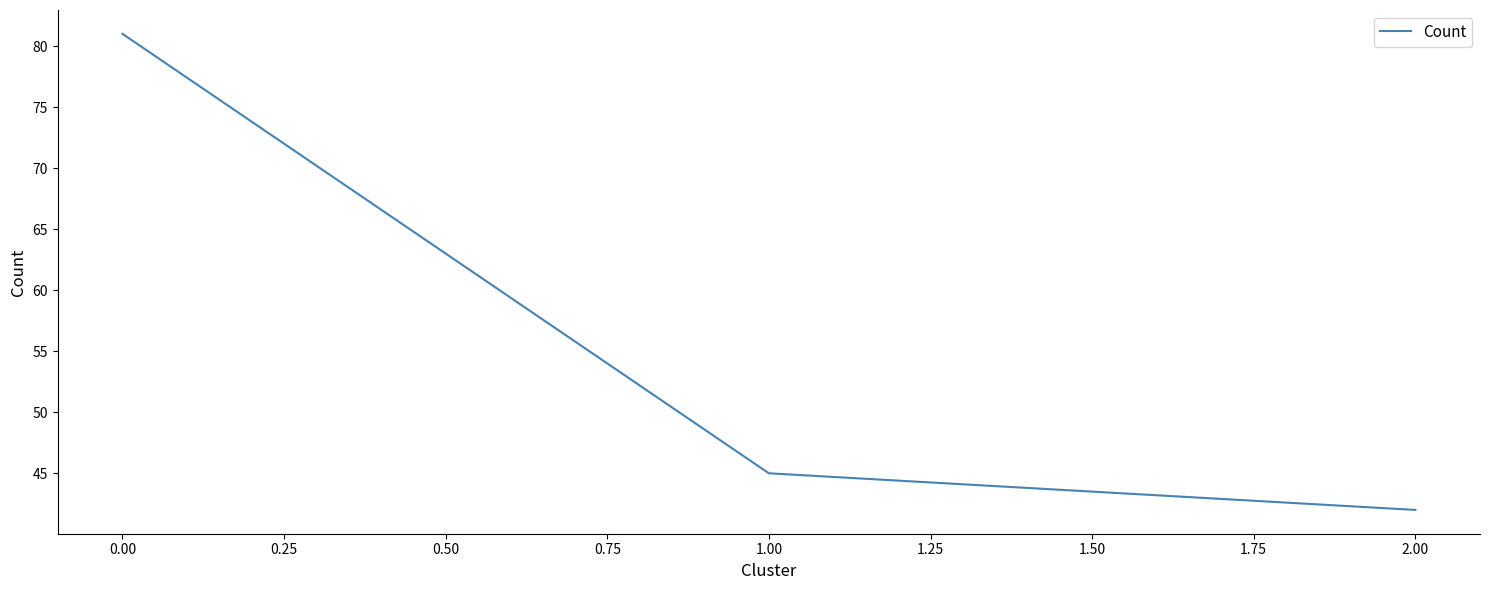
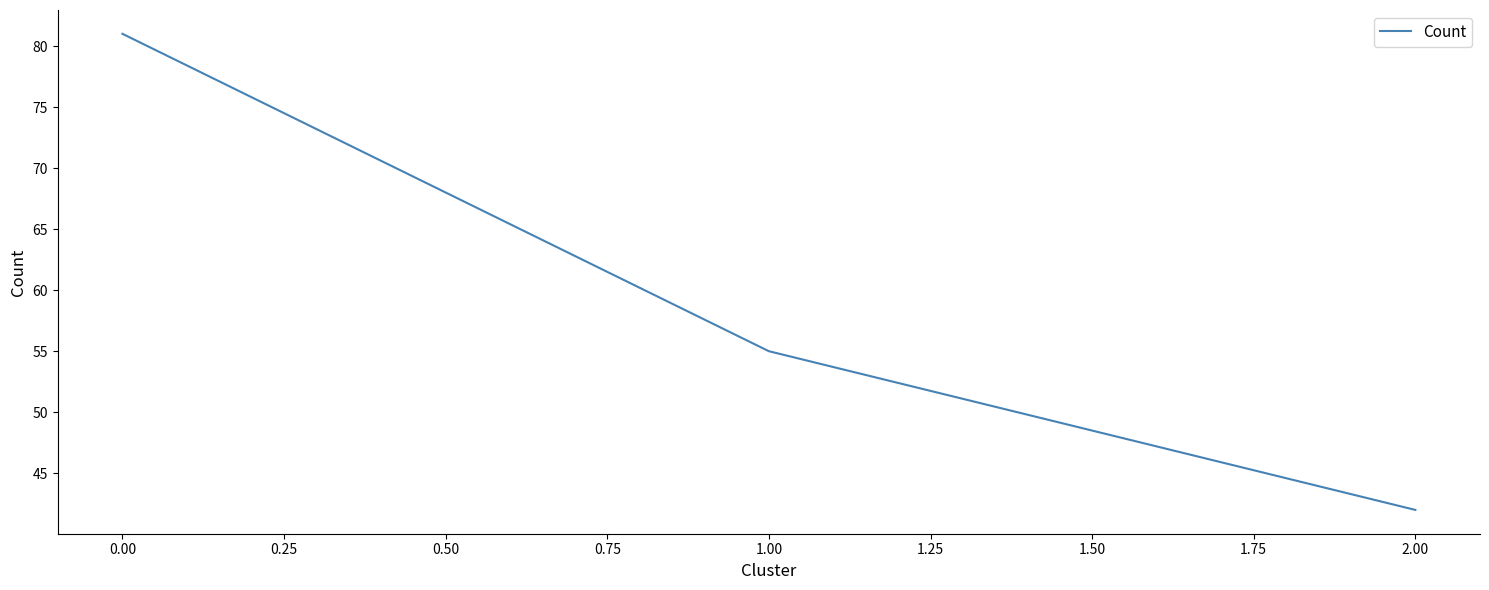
  {
    "0.00": 81,
-   "1.00": 45,
+   "1.00": 55,
    "2.00": 42
  }
